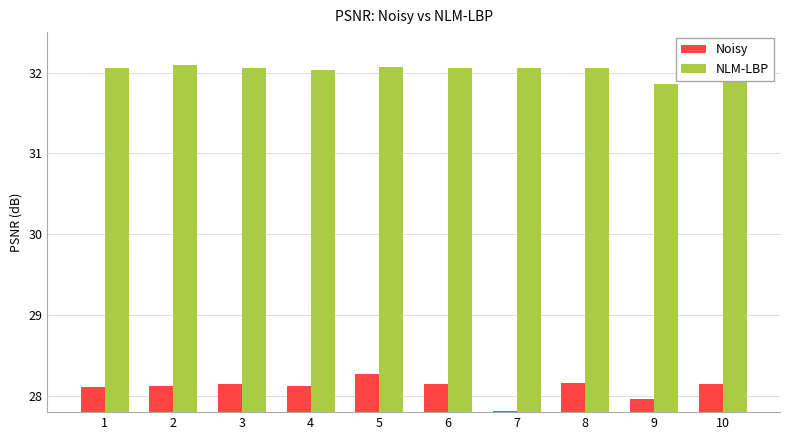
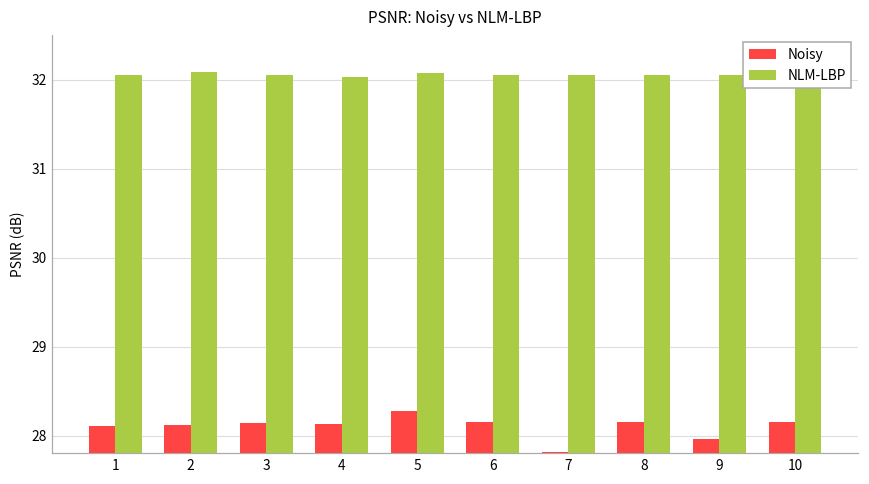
  {
    "Noisy": {
      "1": 28.1,
      "2": 28.1,
      "3": 28.1,
      "4": 28.1,
      "5": 28.3,
      "6": 28.2,
      "7": 27.8,
      "8": 28.2,
      "9": 28.0,
      "10": 28.2
    },
    "NLM-LBP": {
      "1": 32.1,
      "2": 32.1,
      "3": 32.1,
      "4": 32.0,
      "5": 32.1,
      "6": 32.1,
      "7": 32.1,
      "8": 32.1,
-     "9": 31.9
+     "9": 32.0
    }
  }
